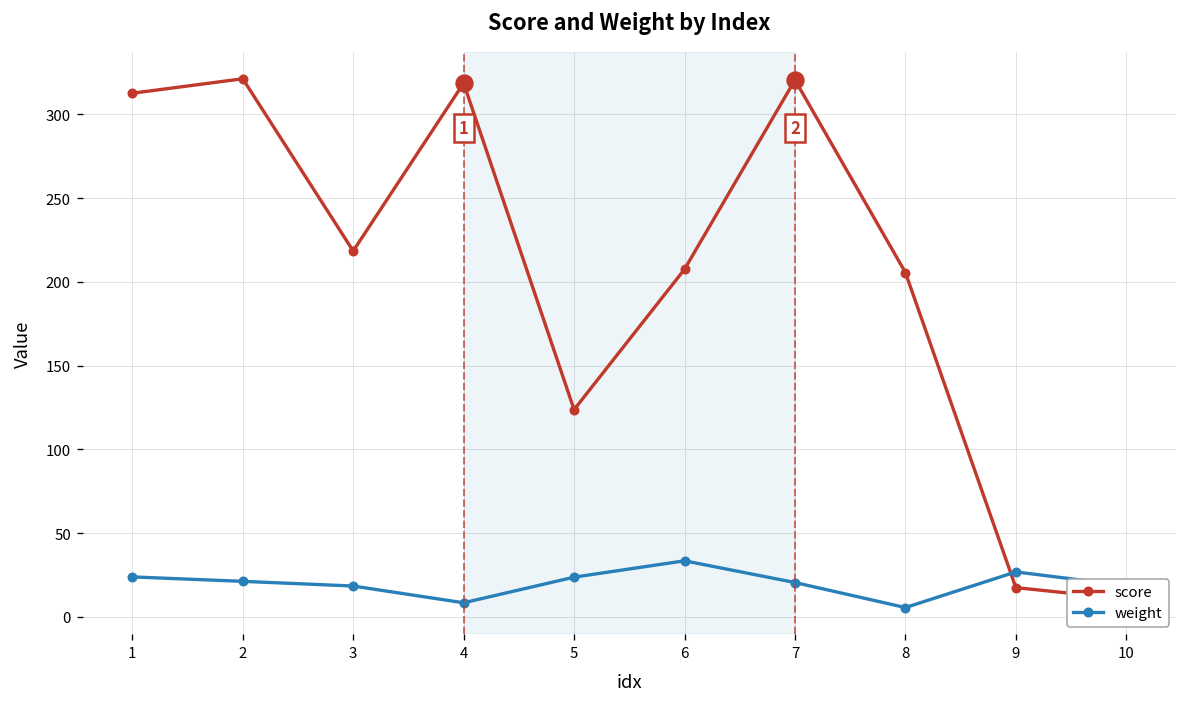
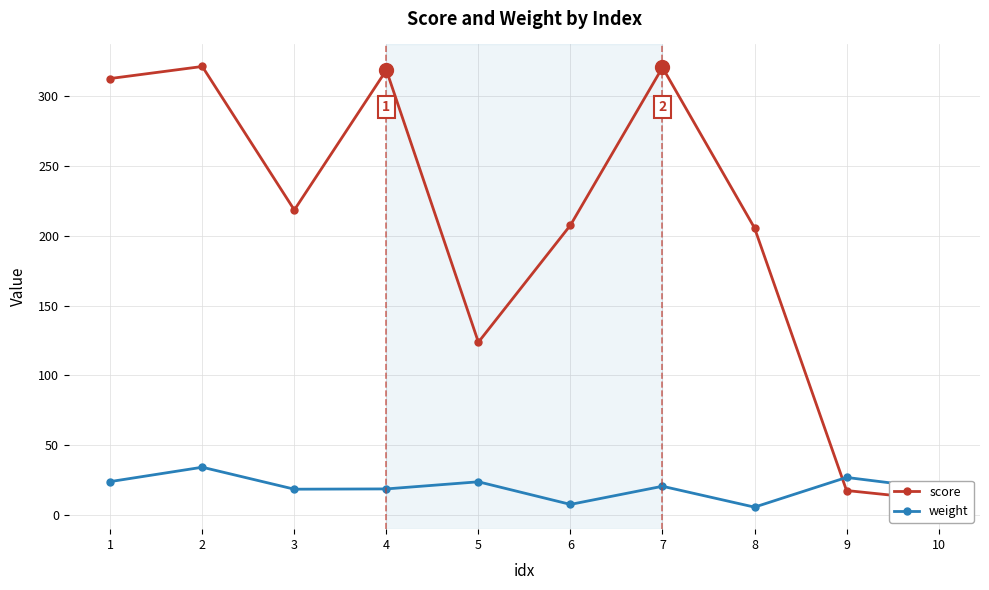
  {
    "weight": {
      "1": 24,
-     "2": 21,
+     "2": 34,
      "3": 18,
-     "4": 8,
+     "4": 19,
      "5": 24,
-     "6": 34,
+     "6": 8,
      "7": 21,
      "8": 6,
      "9": 27
    }
  }
